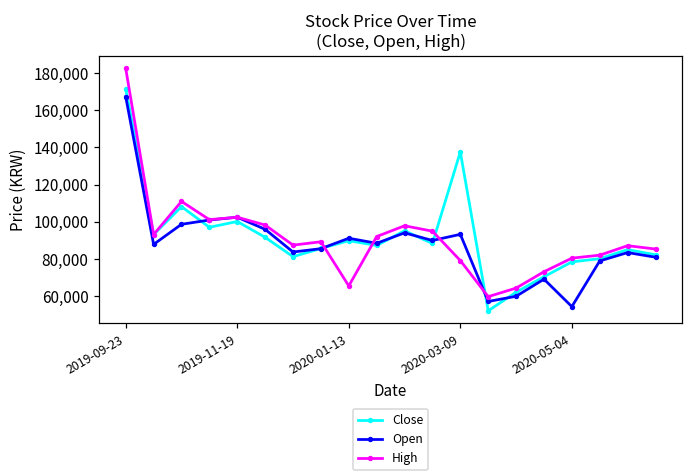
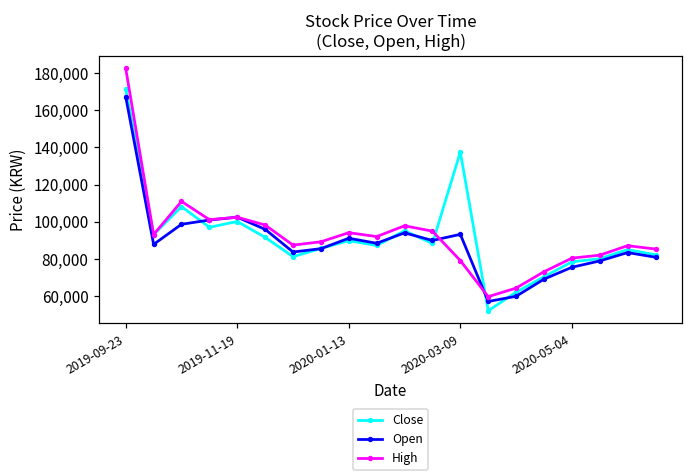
  {
    "Close": {
      "2019-09-23": "171,000",
      "2019-11-19": "100,000",
      "2020-03-09": "138,000",
      "2020-05-04": "79,000"
    },
    "Open": {
      "2019-09-23": "167,000",
      "2020-03-09": "93,000",
-     "2020-05-04": "54,000"
+     "2020-05-04": "76,000"
    },
    "High": {
      "2019-09-23": "183,000",
-     "2020-01-13": "66,000",
+     "2020-01-13": "94,000",
      "2020-03-09": "79,000",
      "2020-05-04": "81,000"
    }
  }
